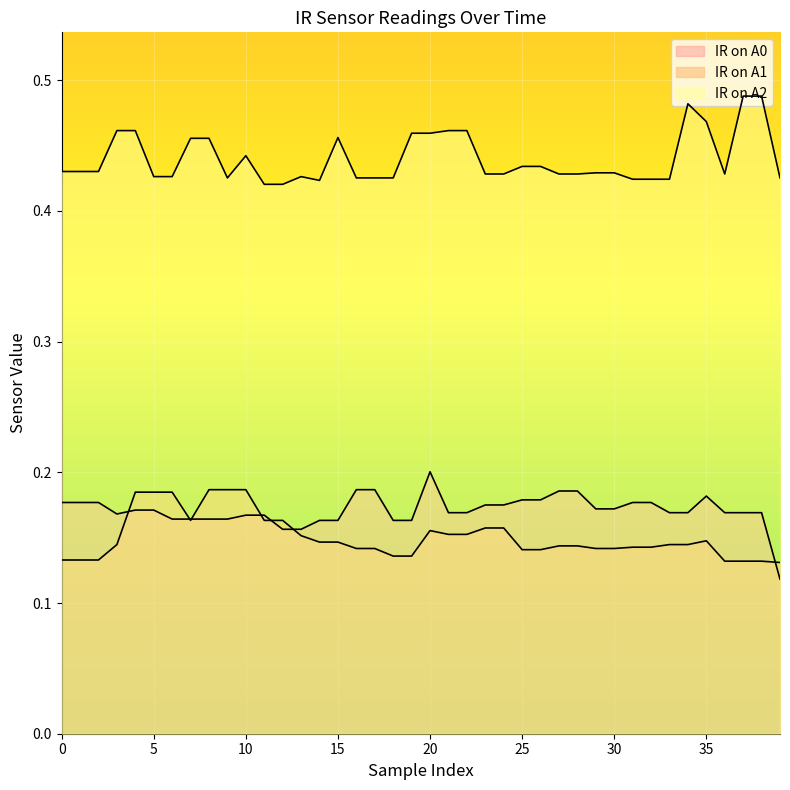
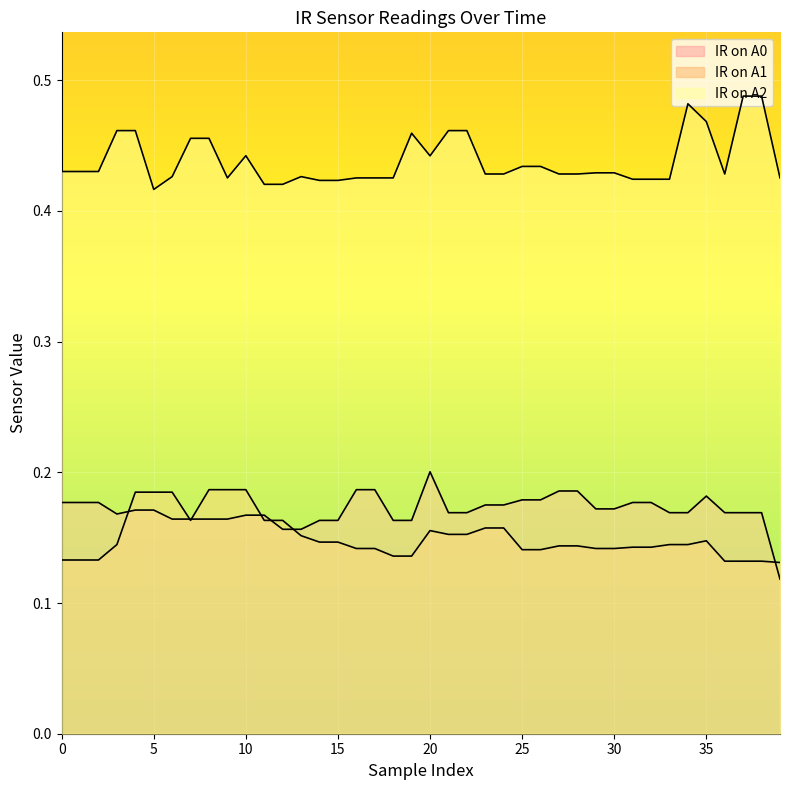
  {
    "IR on A2": {
      "0": 0.430,
-     "5": 0.426,
+     "5": 0.416,
      "10": 0.442,
-     "15": 0.456,
-     "20": 0.459,
+     "15": 0.423,
+     "20": 0.442,
      "25": 0.434,
      "30": 0.429,
      "35": 0.468
    }
  }
